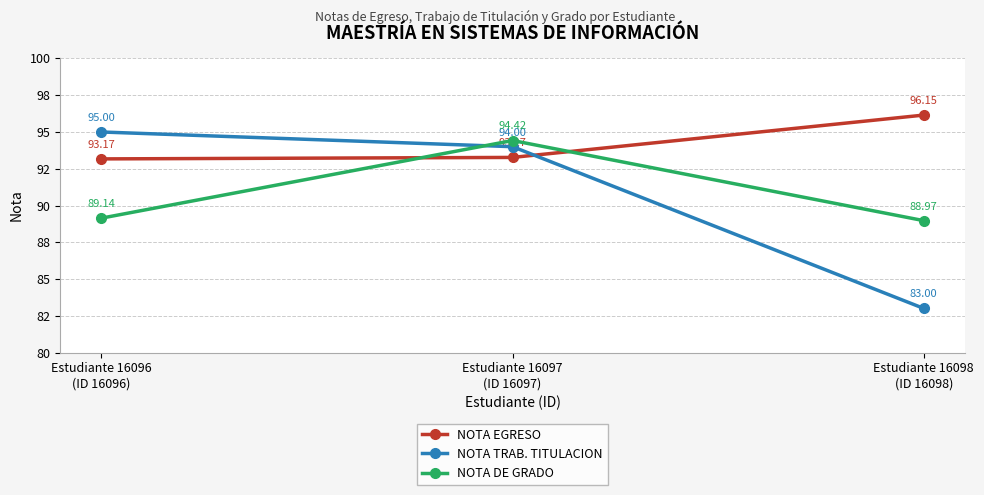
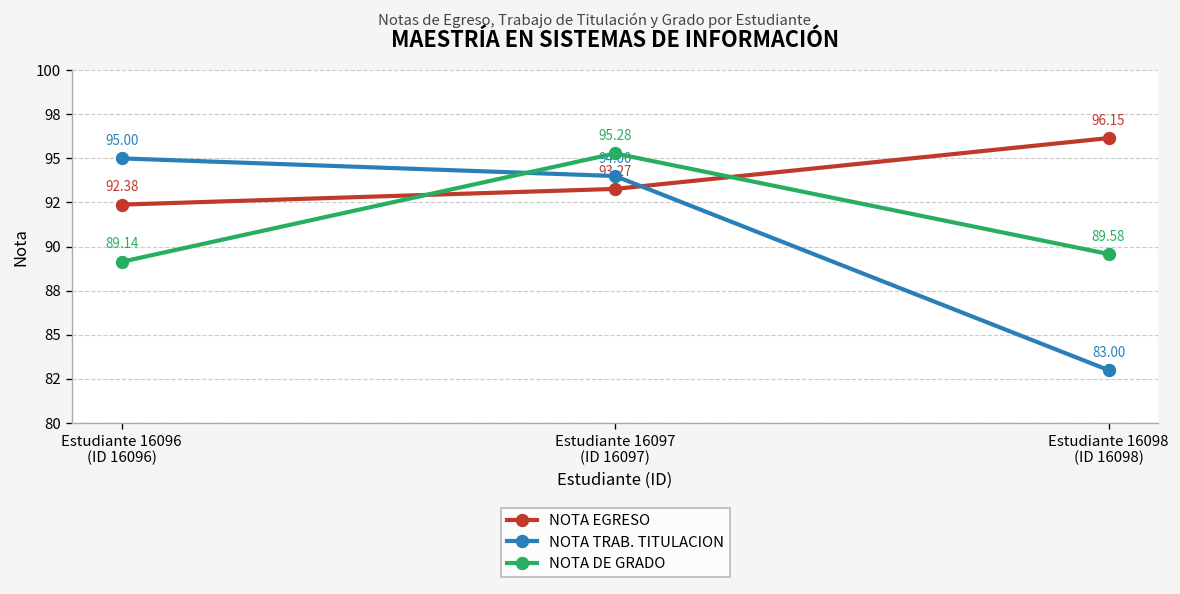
  {
    "NOTA EGRESO": {
-     "Estudiante 16096 (ID 16096)": 93.17,
+     "Estudiante 16096 (ID 16096)": 92.38,
      "Estudiante 16098 (ID 16098)": 96.15
    },
    "NOTA TRAB. TITULACION": {
      "Estudiante 16096 (ID 16096)": 95.00,
      "Estudiante 16098 (ID 16098)": 83.00
    },
    "NOTA DE GRADO": {
      "Estudiante 16096 (ID 16096)": 89.14,
-     "Estudiante 16097 (ID 16097)": 94.42,
-     "Estudiante 16098 (ID 16098)": 88.97
+     "Estudiante 16097 (ID 16097)": 95.28,
+     "Estudiante 16098 (ID 16098)": 89.58
    }
  }
